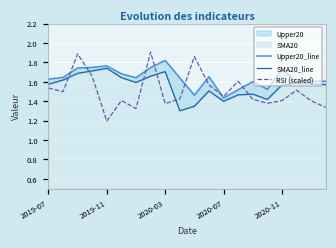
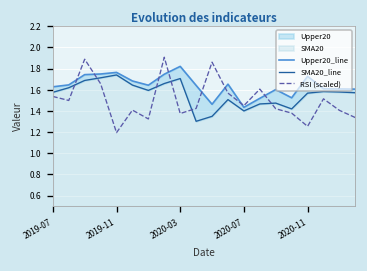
  {
    "RSI (scaled)": {
      "2019-07": 1.5,
      "2019-11": 1.2,
      "2020-03": 1.4,
-     "2020-11": 1.4
+     "2020-11": 1.3
    }
  }
